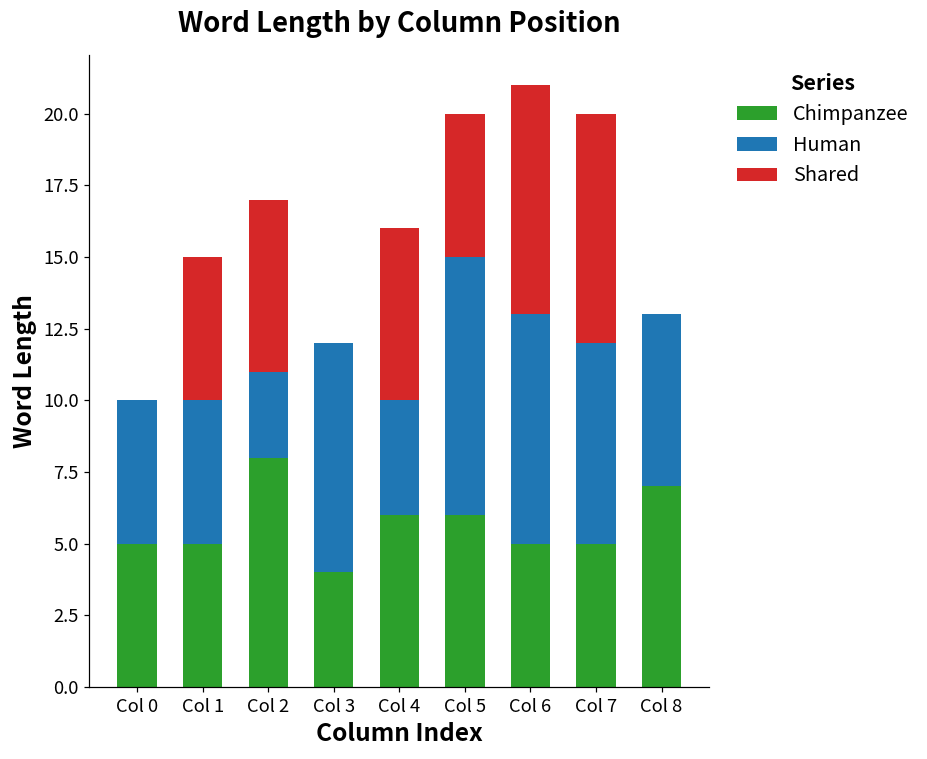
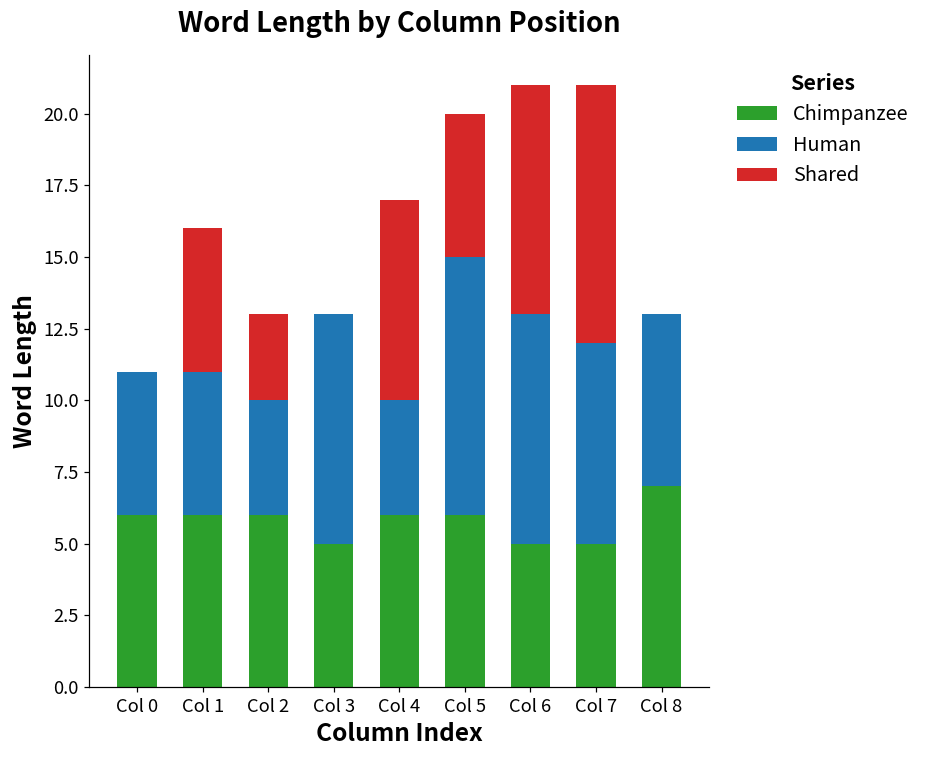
  {
    "Chimpanzee": {
-     "Col 0": 5,
-     "Col 1": 5,
-     "Col 2": 8,
-     "Col 3": 4,
+     "Col 0": 6,
+     "Col 1": 6,
+     "Col 2": 6,
+     "Col 3": 5,
      "Col 4": 6,
      "Col 5": 6,
      "Col 6": 5,
      "Col 7": 5,
      "Col 8": 7
    },
    "Human": {
      "Col 0": 5,
      "Col 1": 5,
-     "Col 2": 3,
+     "Col 2": 4,
      "Col 3": 8,
      "Col 4": 4,
      "Col 5": 9,
      "Col 6": 8,
      "Col 7": 7,
      "Col 8": 6
    },
    "Shared": {
      "Col 0": 0,
      "Col 1": 5,
-     "Col 2": 6,
+     "Col 2": 3,
      "Col 3": 0,
-     "Col 4": 6,
+     "Col 4": 7,
      "Col 5": 5,
      "Col 6": 8,
-     "Col 7": 8,
+     "Col 7": 9,
      "Col 8": 0
    }
  }
